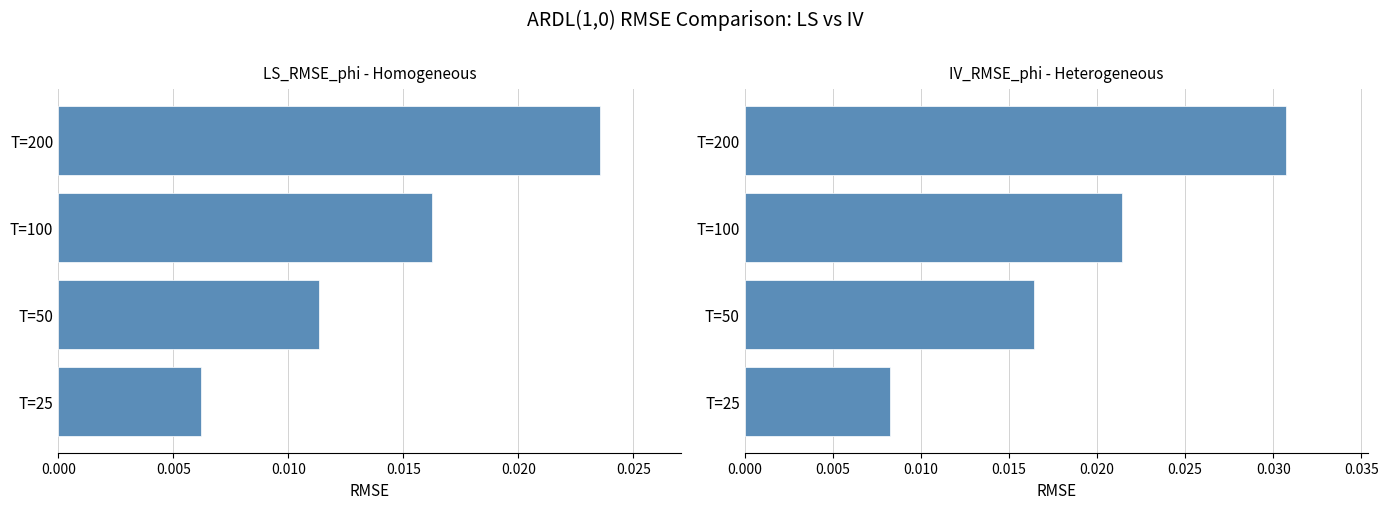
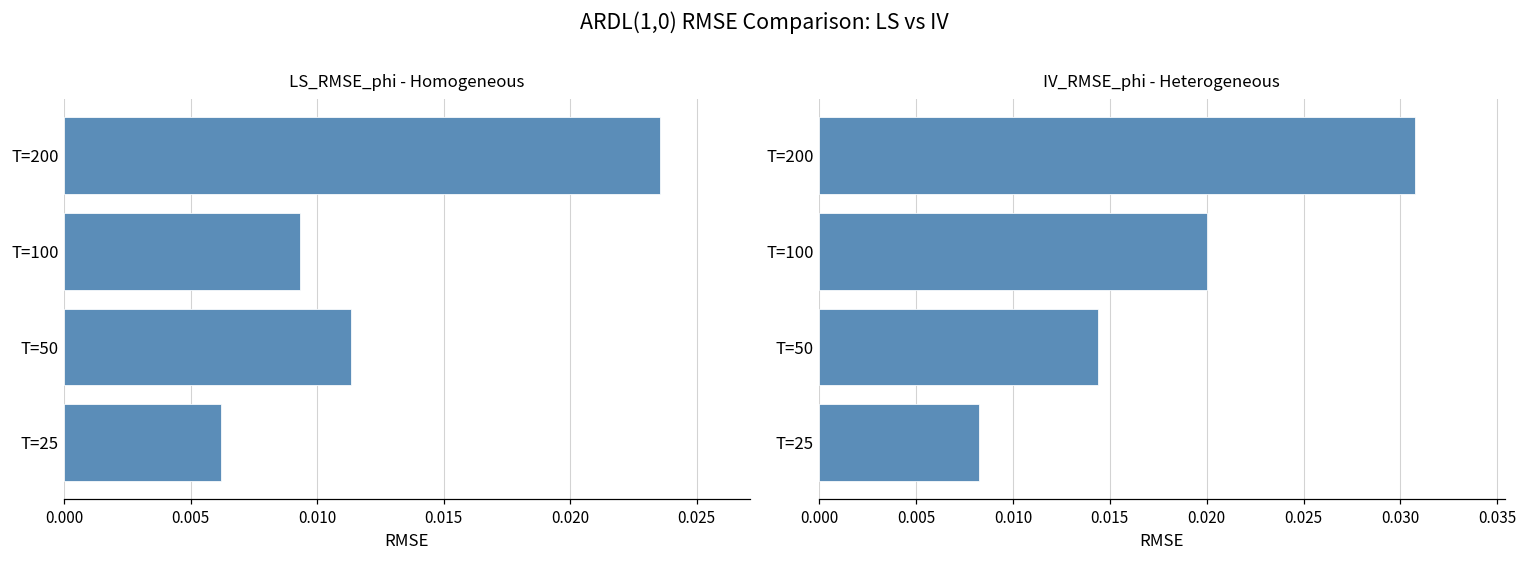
  {
    "LS_RMSE_phi - Homogeneous": {
      "T=200": 0.0236,
-     "T=100": 0.0162,
+     "T=100": 0.0093,
      "T=50": 0.0113,
      "T=25": 0.0062
    },
    "IV_RMSE_phi - Heterogeneous": {
      "T=200": 0.0308,
-     "T=100": 0.0214,
-     "T=50": 0.0164,
+     "T=100": 0.0200,
+     "T=50": 0.0144,
      "T=25": 0.0083
    }
  }
